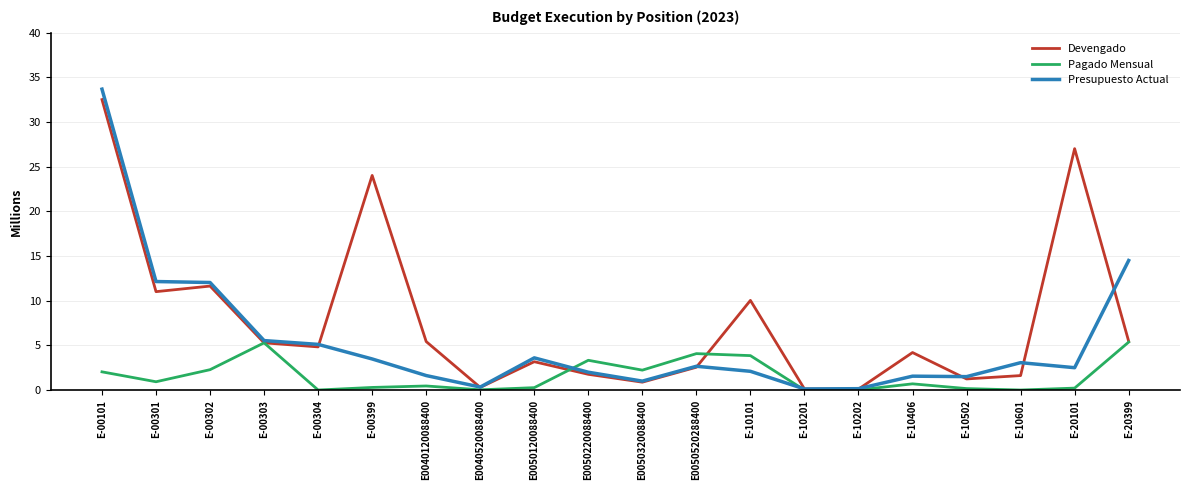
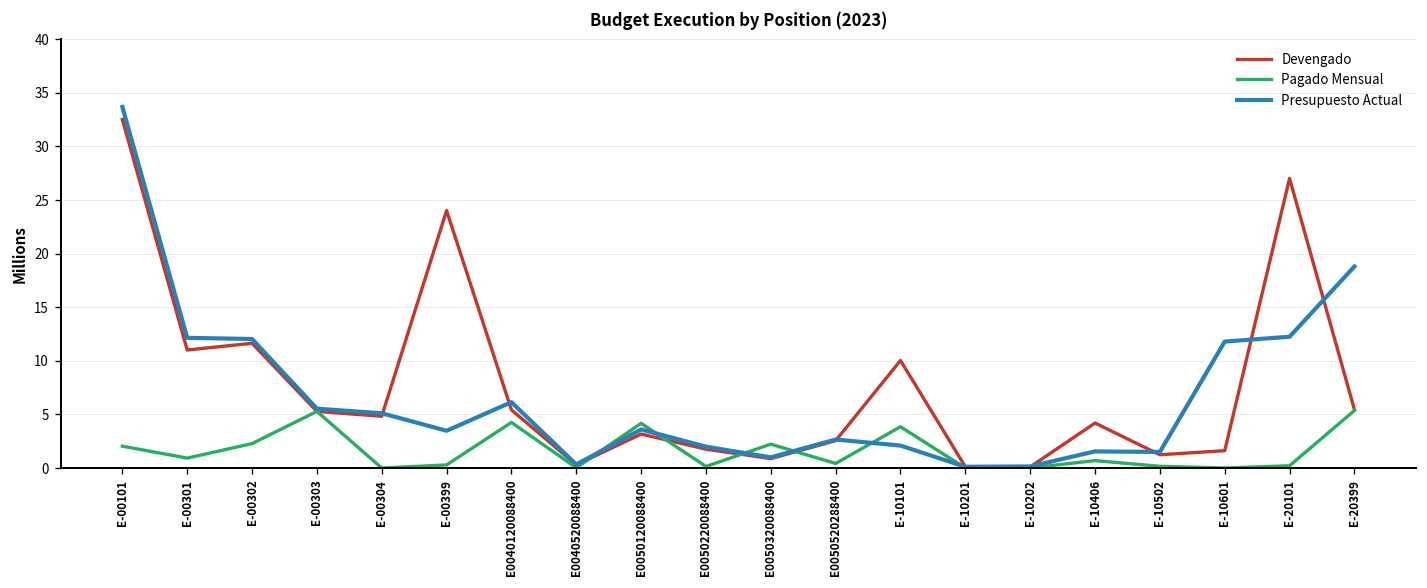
  {
    "Devengado": {
      "E-00101": 33,
      "E-00301": 11,
      "E-00302": 12,
      "E-00399": 24,
      "E0040120088400": 5,
      "E0050120088400": 3,
      "E-10101": 10,
      "E-10406": 4,
      "E-10601": 2,
      "E-20101": 27
    },
    "Pagado Mensual": {
      "E-00101": 2,
      "E-00301": 1,
      "E-00302": 2,
      "E-00304": 0,
      "E-00399": 0,
-     "E0040120088400": 0,
-     "E0050120088400": 0,
-     "E0050220088400": 3,
+     "E0040120088400": 4,
+     "E0050120088400": 4,
+     "E0050220088400": 0,
      "E0050320088400": 2,
-     "E0050520288400": 4,
+     "E0050520288400": 0,
      "E-10101": 4,
      "E-10406": 1,
      "E-10502": 0,
      "E-10601": 0,
      "E-20101": 0
    },
    "Presupuesto Actual": {
      "E-00101": 34,
      "E-00301": 12,
      "E-00302": 12,
      "E-00399": 3,
-     "E0040120088400": 2,
+     "E0040120088400": 6,
      "E0050120088400": 4,
      "E-10101": 2,
      "E-10406": 2,
-     "E-10601": 3,
-     "E-20101": 3,
-     "E-20399": 14
+     "E-10601": 12,
+     "E-20101": 12,
+     "E-20399": 19
    }
  }
